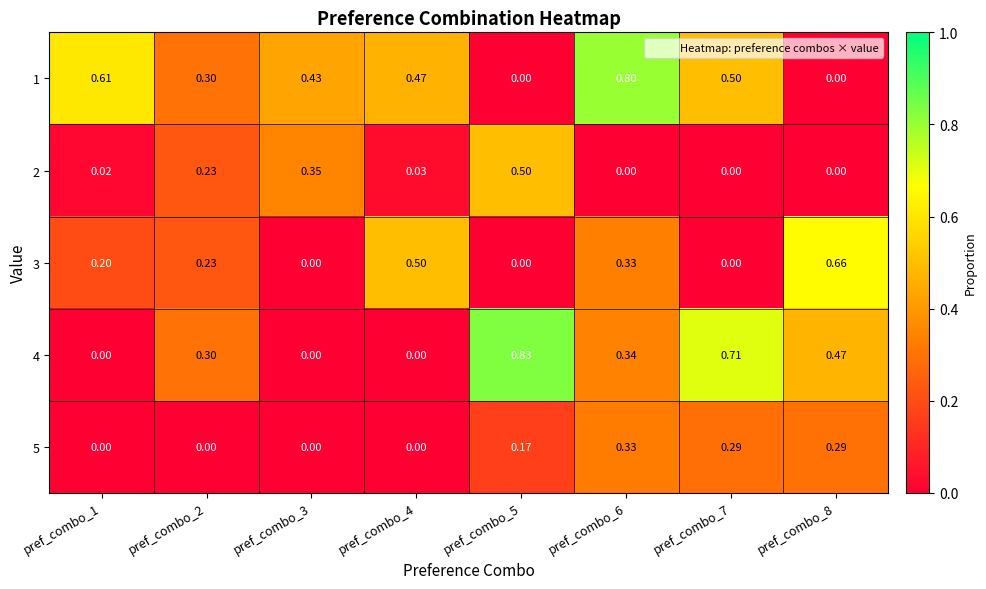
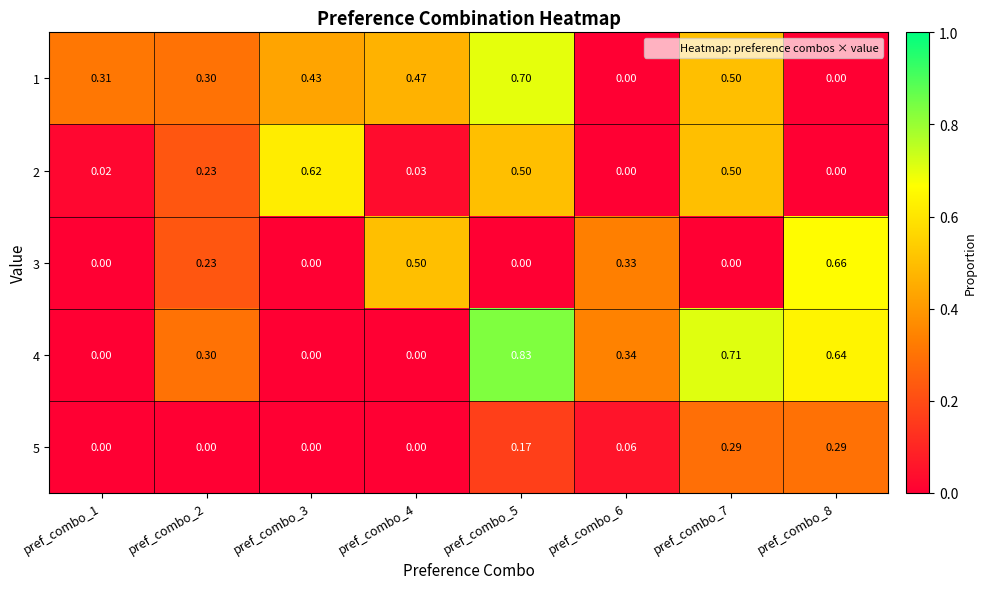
  {
    "1": {
-     "pref_combo_1": 0.61,
+     "pref_combo_1": 0.31,
      "pref_combo_2": 0.30,
      "pref_combo_3": 0.43,
      "pref_combo_4": 0.47,
-     "pref_combo_5": 0.00,
-     "pref_combo_6": 0.80,
+     "pref_combo_5": 0.70,
+     "pref_combo_6": 0.00,
      "pref_combo_7": 0.50,
      "pref_combo_8": 0.00
    },
    "2": {
      "pref_combo_1": 0.02,
      "pref_combo_2": 0.23,
-     "pref_combo_3": 0.35,
+     "pref_combo_3": 0.62,
      "pref_combo_4": 0.03,
      "pref_combo_5": 0.50,
      "pref_combo_6": 0.00,
-     "pref_combo_7": 0.00,
+     "pref_combo_7": 0.50,
      "pref_combo_8": 0.00
    },
    "3": {
-     "pref_combo_1": 0.20,
+     "pref_combo_1": 0.00,
      "pref_combo_2": 0.23,
      "pref_combo_3": 0.00,
      "pref_combo_4": 0.50,
      "pref_combo_5": 0.00,
      "pref_combo_6": 0.33,
      "pref_combo_7": 0.00,
      "pref_combo_8": 0.66
    },
    "4": {
      "pref_combo_1": 0.00,
      "pref_combo_2": 0.30,
      "pref_combo_3": 0.00,
      "pref_combo_4": 0.00,
      "pref_combo_5": 0.83,
      "pref_combo_6": 0.34,
      "pref_combo_7": 0.71,
-     "pref_combo_8": 0.47
+     "pref_combo_8": 0.64
    },
    "5": {
      "pref_combo_1": 0.00,
      "pref_combo_2": 0.00,
      "pref_combo_3": 0.00,
      "pref_combo_4": 0.00,
      "pref_combo_5": 0.17,
-     "pref_combo_6": 0.33,
+     "pref_combo_6": 0.06,
      "pref_combo_7": 0.29,
      "pref_combo_8": 0.29
    }
  }
